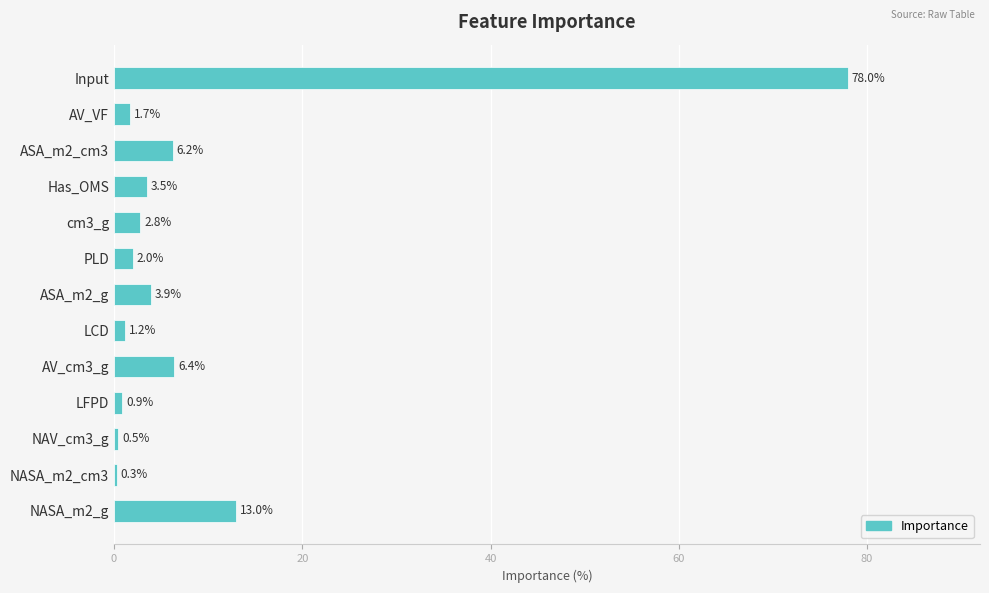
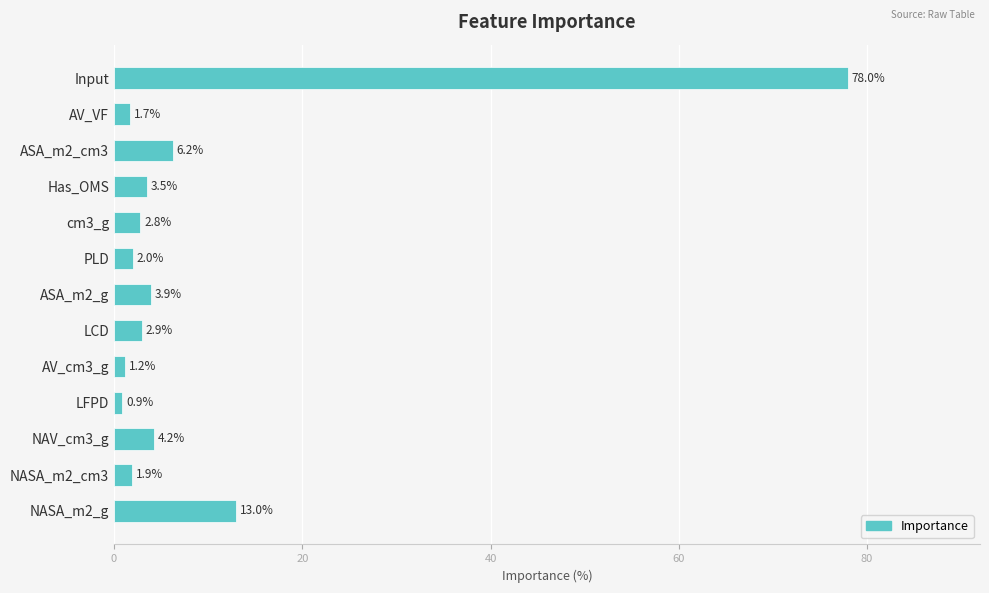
  {
    "Input": "78.0%",
    "AV_VF": "1.7%",
    "ASA_m2_cm3": "6.2%",
    "Has_OMS": "3.5%",
    "cm3_g": "2.8%",
    "PLD": "2.0%",
    "ASA_m2_g": "3.9%",
-   "LCD": "1.2%",
-   "AV_cm3_g": "6.4%",
+   "LCD": "2.9%",
+   "AV_cm3_g": "1.2%",
    "LFPD": "0.9%",
-   "NAV_cm3_g": "0.5%",
-   "NASA_m2_cm3": "0.3%",
+   "NAV_cm3_g": "4.2%",
+   "NASA_m2_cm3": "1.9%",
    "NASA_m2_g": "13.0%"
  }
